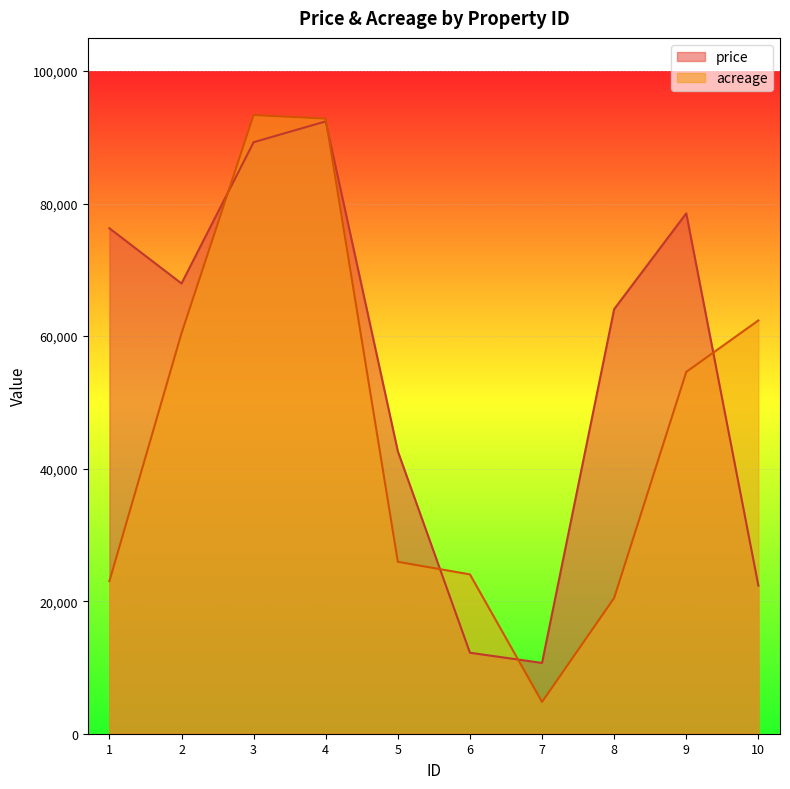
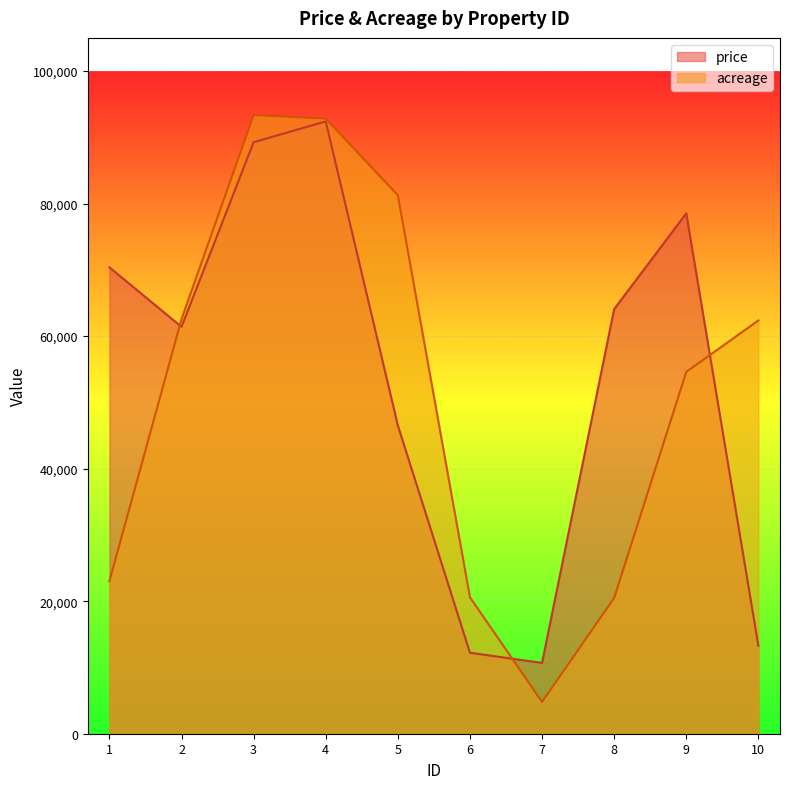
  {
    "price": {
-     "1": "76,000",
-     "2": "68,000",
+     "1": "70,000",
+     "2": "61,000",
      "3": "89,000",
      "4": "92,000",
-     "5": "43,000",
+     "5": "47,000",
      "6": "12,000",
      "7": "11,000",
      "8": "64,000",
      "9": "79,000",
-     "10": "22,000"
+     "10": "13,000"
    },
    "acreage": {
      "1": "23,000",
-     "2": "60,000",
+     "2": "63,000",
      "3": "93,000",
      "4": "93,000",
-     "5": "26,000",
-     "6": "24,000",
+     "5": "81,000",
+     "6": "21,000",
      "7": "5,000",
      "8": "20,000",
      "9": "55,000",
      "10": "62,000"
    }
  }
